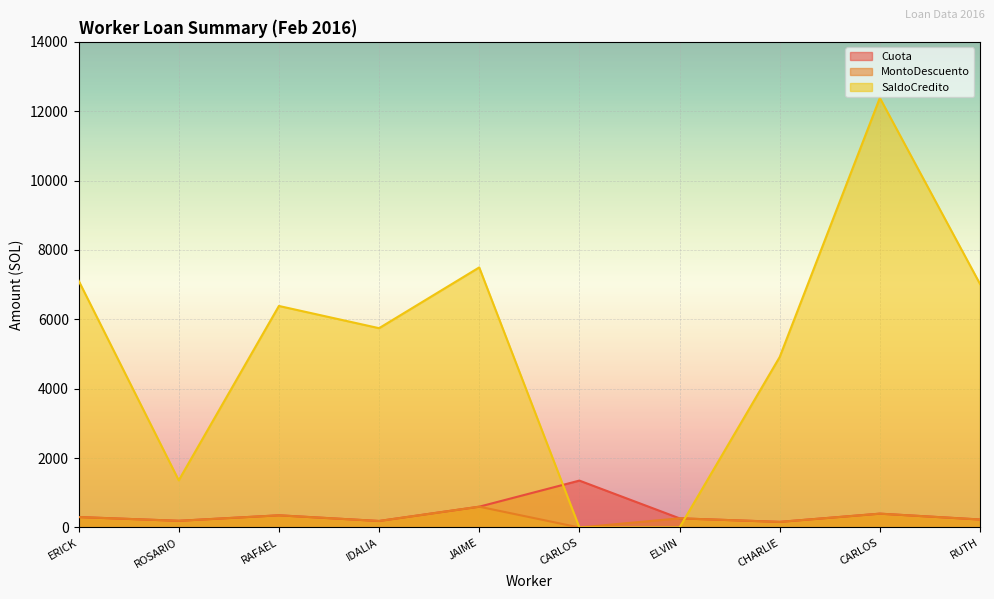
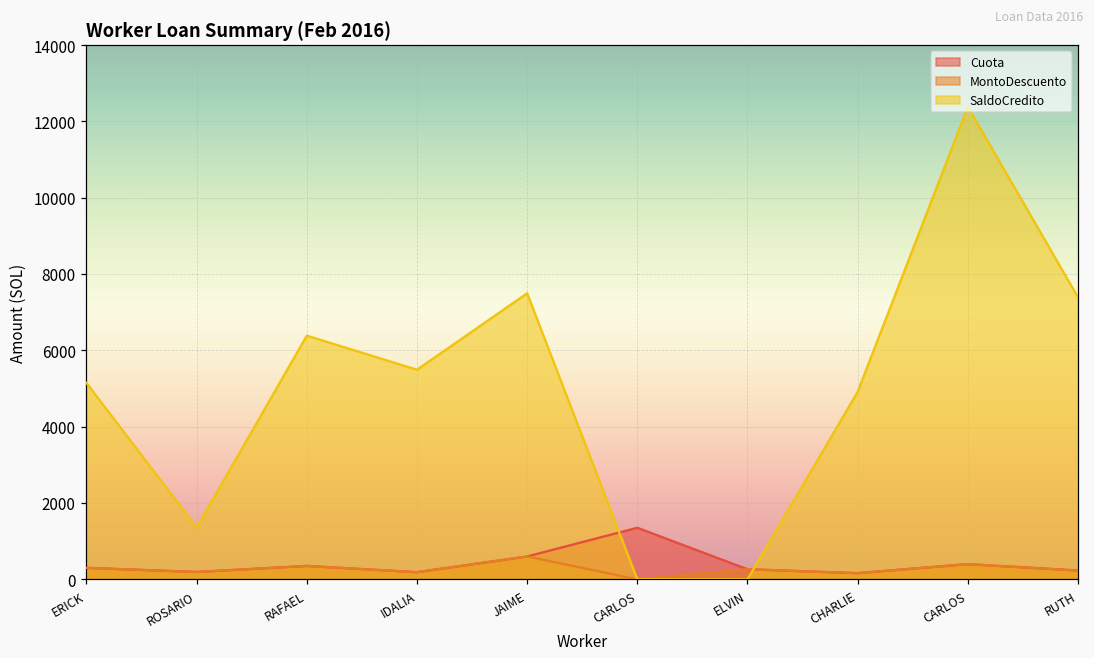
  {
    "SaldoCredito": {
-     "ERICK": 7100,
+     "ERICK": 5100,
      "ROSARIO": 1400,
      "RAFAEL": 6400,
-     "IDALIA": 5700,
+     "IDALIA": 5500,
      "JAIME": 7500,
      "ELVIN": 0,
      "CHARLIE": 4900,
-     "RUTH": 7000
+     "RUTH": 7400
    }
  }
